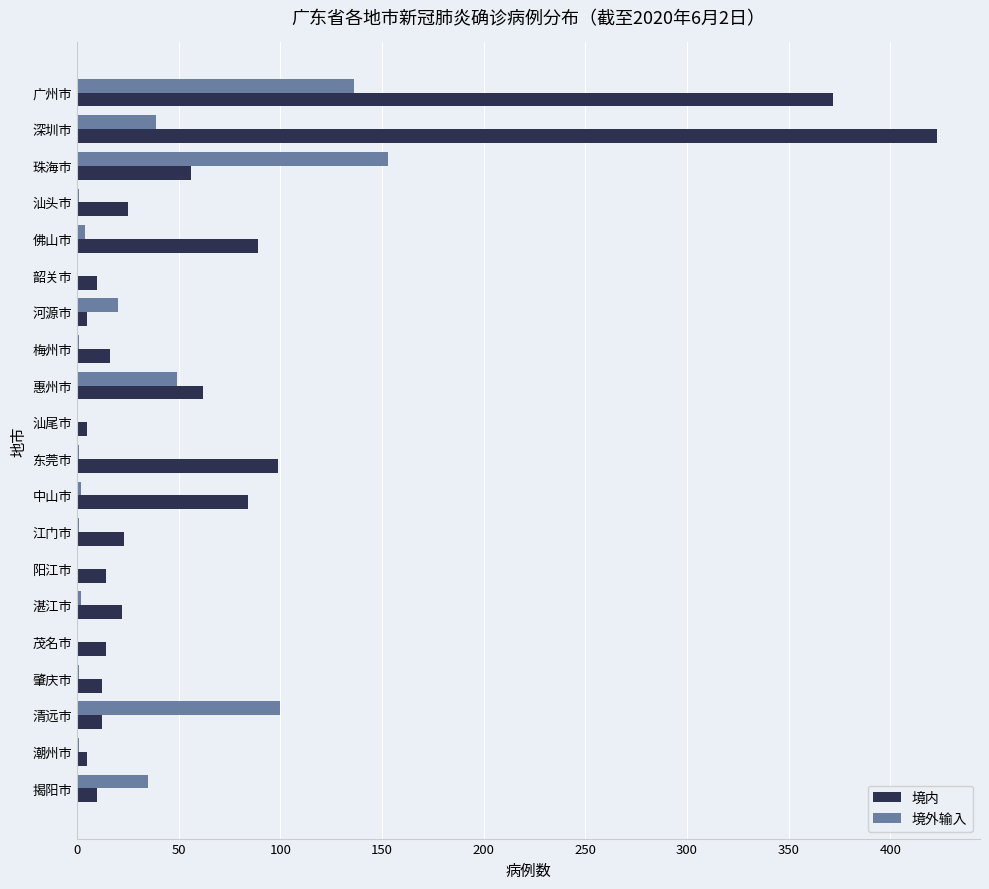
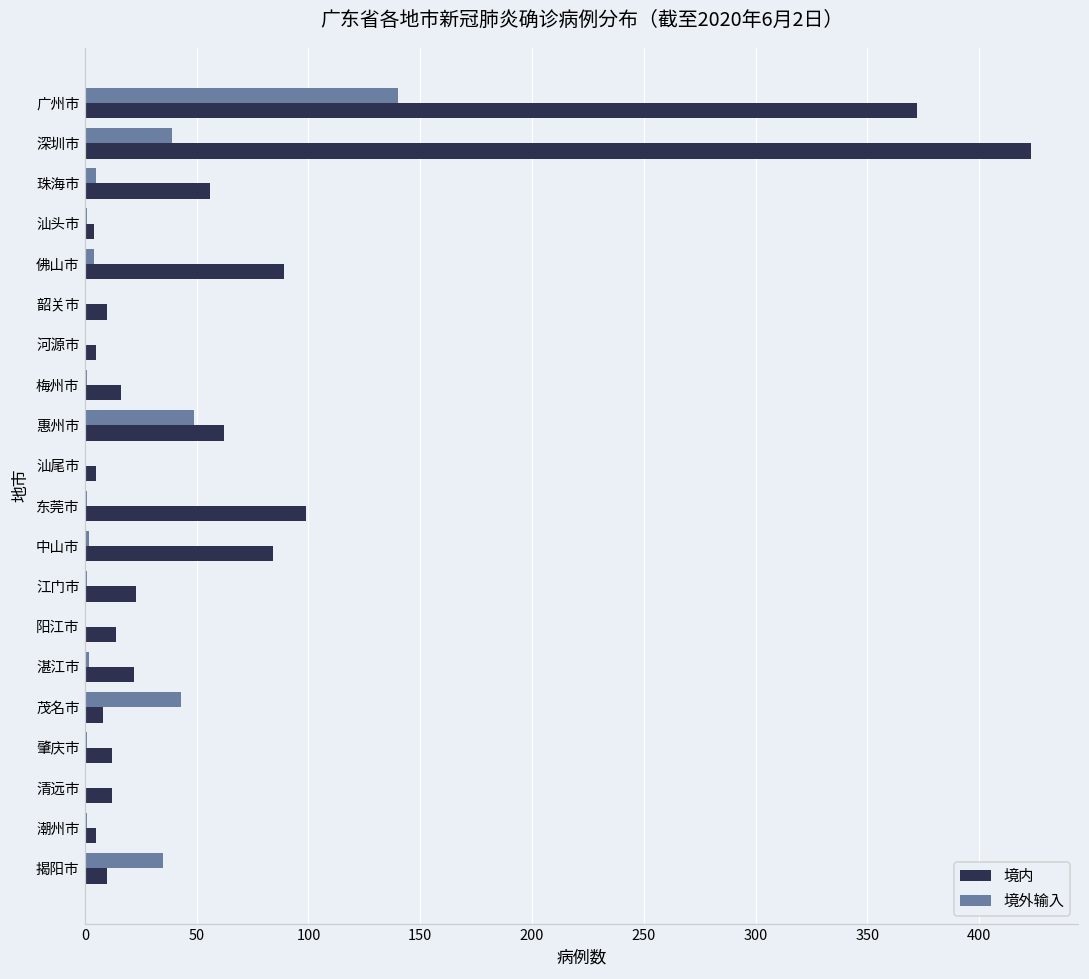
  {
    "境内": {
      "广州市": 372,
      "深圳市": 423,
      "珠海市": 56,
-     "汕头市": 25,
+     "汕头市": 4,
      "佛山市": 89,
      "韶关市": 10,
      "河源市": 5,
      "梅州市": 16,
      "惠州市": 62,
      "汕尾市": 5,
      "东莞市": 99,
      "中山市": 84,
      "江门市": 23,
      "阳江市": 14,
      "湛江市": 22,
-     "茂名市": 14,
+     "茂名市": 8,
      "肇庆市": 12,
      "清远市": 12,
      "潮州市": 5,
      "揭阳市": 10
    },
    "境外输入": {
-     "广州市": 136,
+     "广州市": 140,
      "深圳市": 39,
-     "珠海市": 153,
+     "珠海市": 5,
      "佛山市": 4,
      "韶关市": 0,
-     "河源市": 20,
+     "河源市": 0,
      "惠州市": 49,
      "汕尾市": 0,
      "中山市": 2,
      "阳江市": 0,
      "湛江市": 2,
-     "茂名市": 0,
-     "清远市": 100,
+     "茂名市": 43,
+     "清远市": 0,
      "揭阳市": 35
    }
  }
